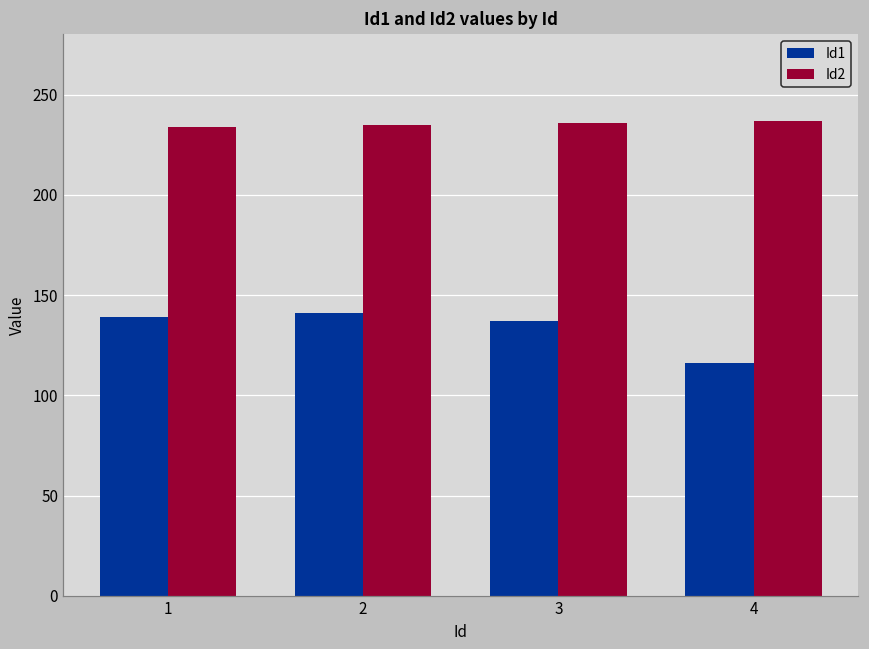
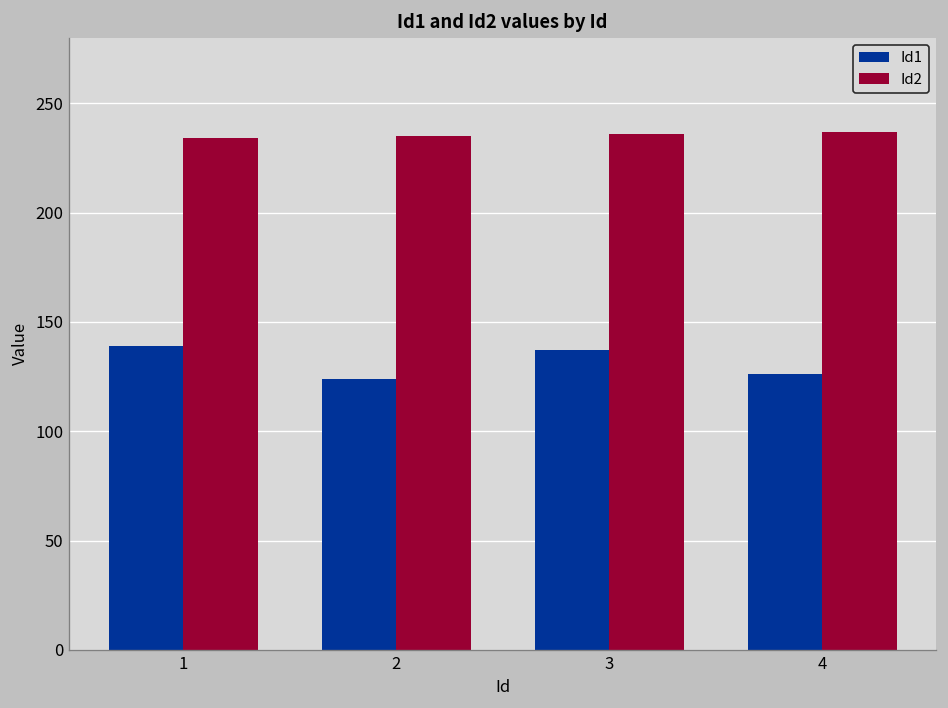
  {
    "Id1": {
      "1": 139,
-     "2": 141,
+     "2": 124,
      "3": 137,
-     "4": 116
+     "4": 126
    },
    "Id2": {
      "1": 234,
      "2": 235,
      "3": 236,
      "4": 237
    }
  }
